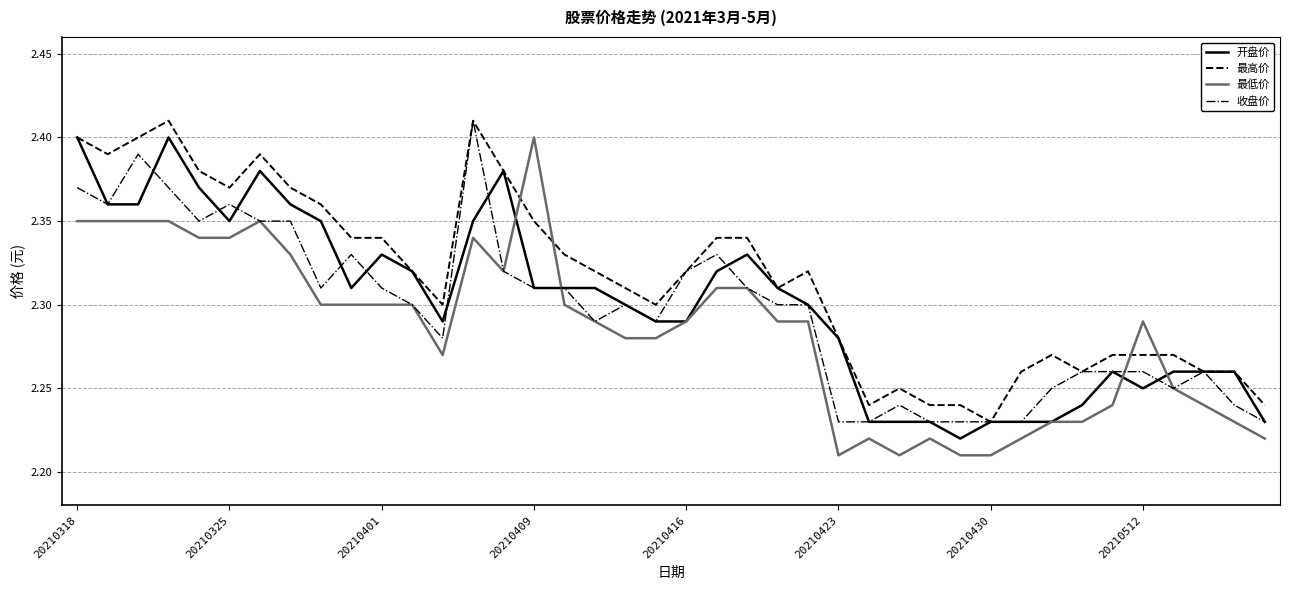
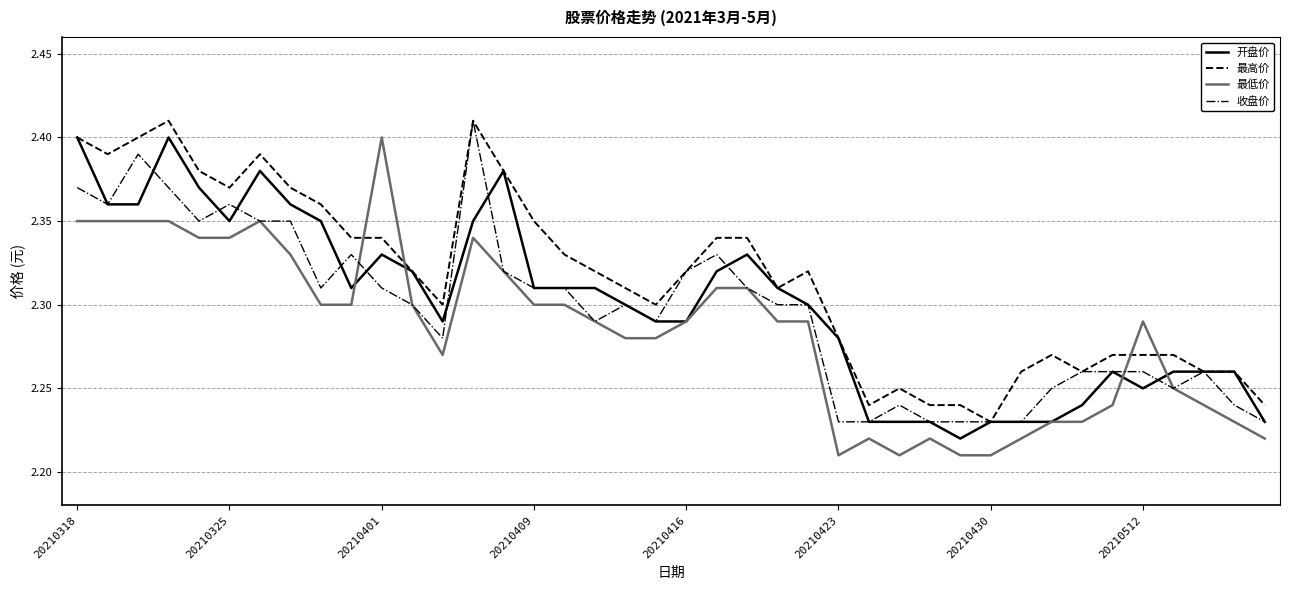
  {
    "最低价": {
      "20210318": 2.350,
      "20210325": 2.340,
-     "20210401": 2.3,
-     "20210409": 2.4,
+     "20210401": 2.4,
+     "20210409": 2.3,
      "20210423": 2.210,
      "20210430": 2.210,
      "20210512": 2.290
    }
  }
